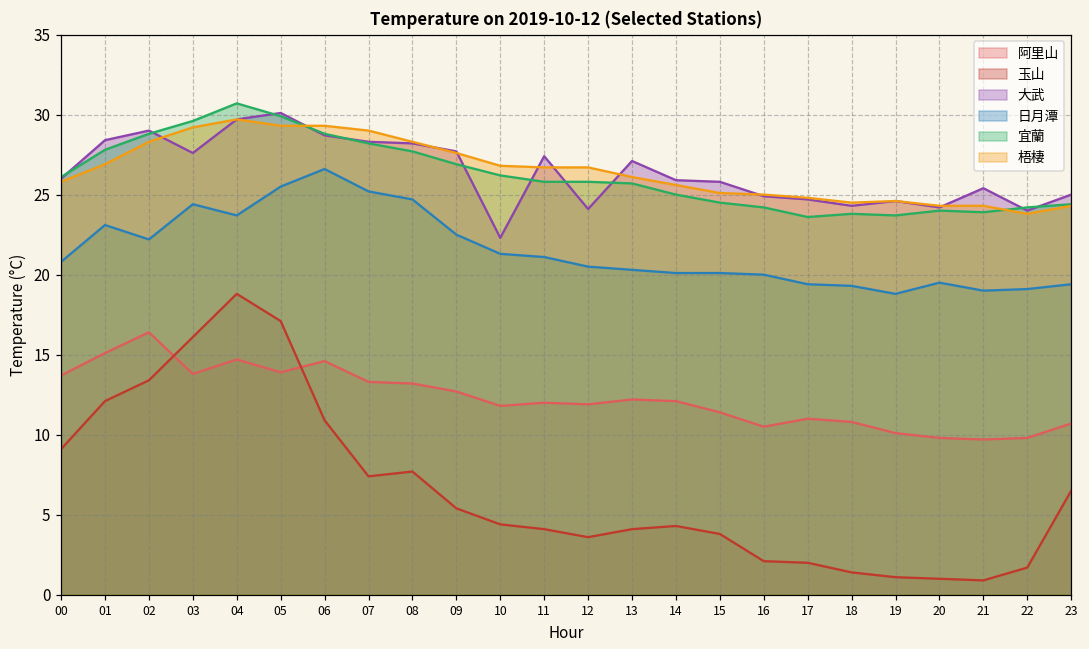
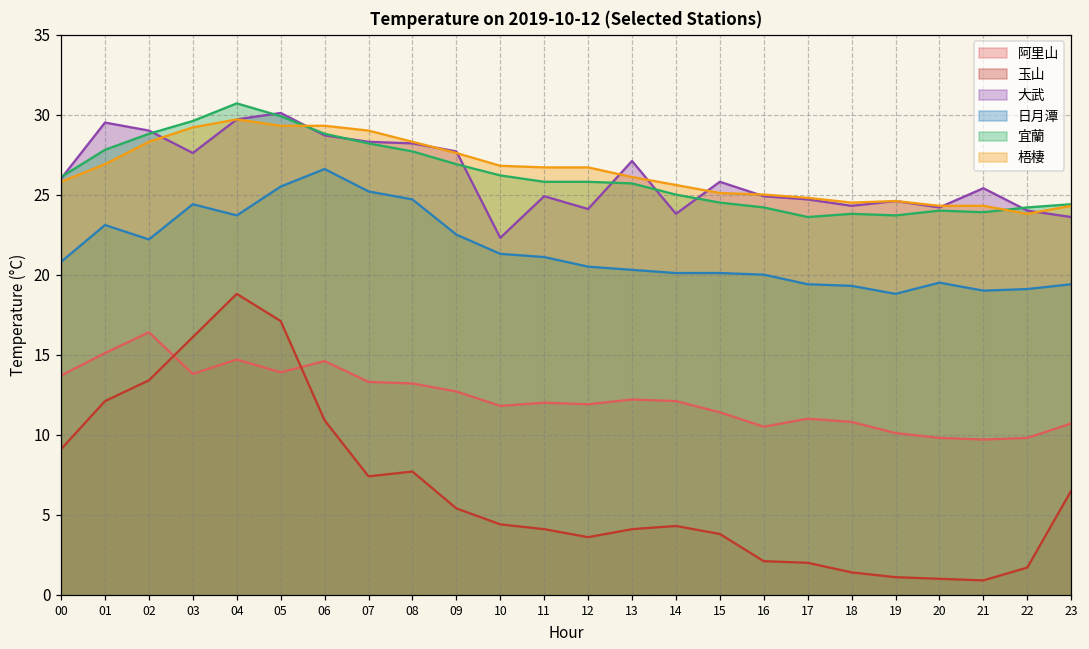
  {
    "大武": {
-     "01": 28.4,
+     "01": 29.5,
      "02": 29.0,
      "03": 27.6,
      "05": 30.1,
      "10": 22.3,
-     "11": 27.4,
+     "11": 24.9,
      "12": 24.1,
      "13": 27.1,
-     "14": 25.9,
+     "14": 23.8,
      "15": 25.8,
      "18": 24.3,
      "21": 25.4,
      "22": 24.0,
-     "23": 25.0
+     "23": 23.6
    }
  }
